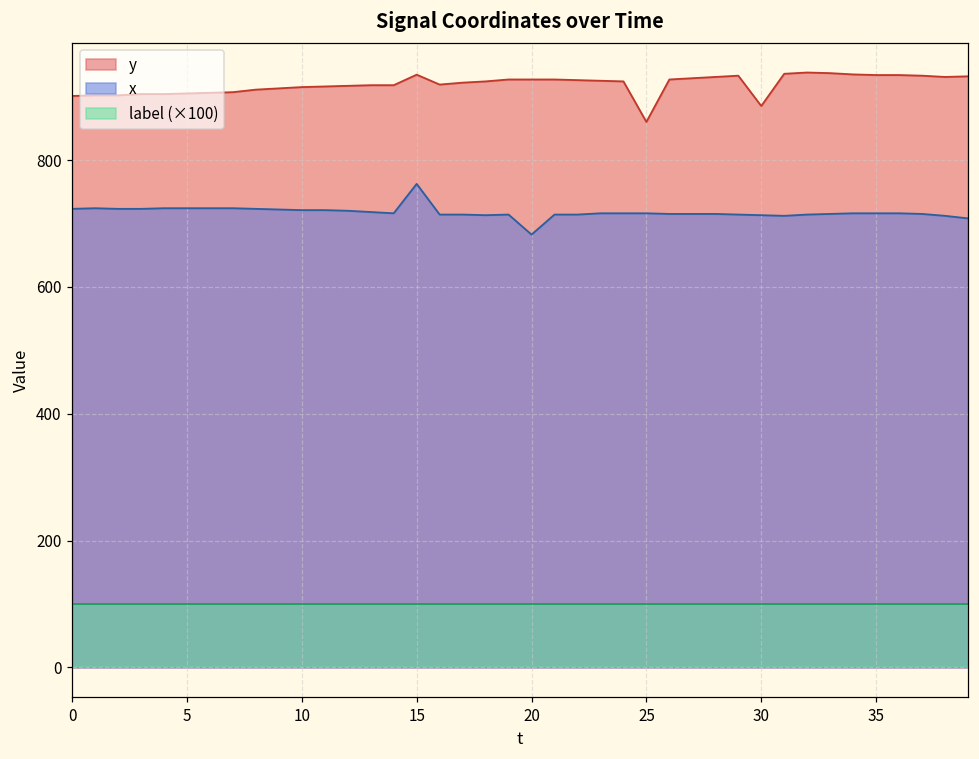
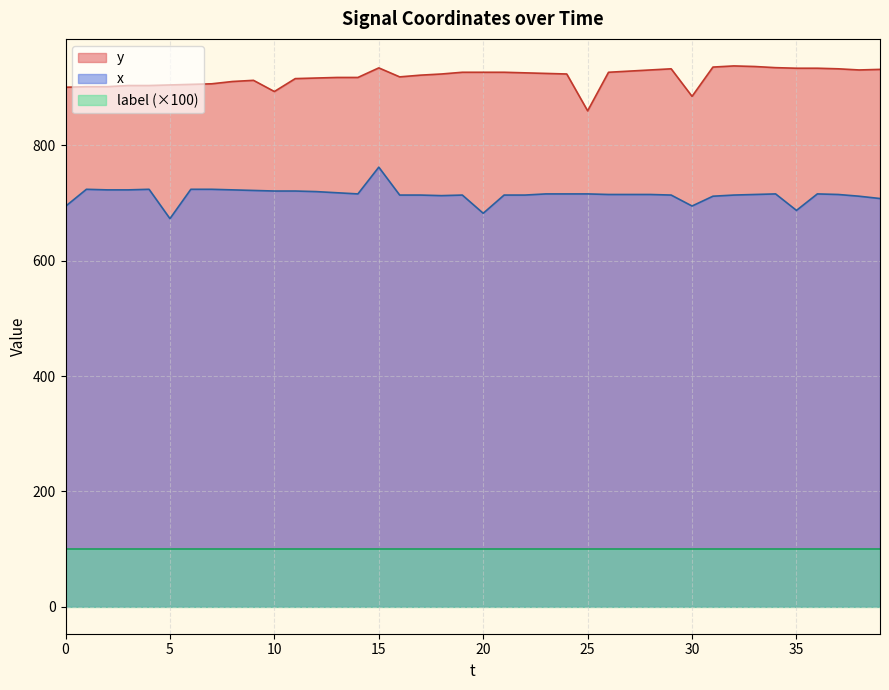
  {
    "y": {
      "0": 900,
-     "10": 920,
+     "10": 890,
      "15": 930,
      "20": 930,
      "25": 860,
      "30": 890,
      "35": 930
    },
    "x": {
-     "0": 720,
-     "5": 720,
+     "0": 690,
+     "5": 670,
      "10": 720,
      "15": 760,
      "20": 680,
      "25": 720,
-     "30": 710,
-     "35": 720
+     "30": 700,
+     "35": 690
    },
    "label (×100)": {
      "0": 100,
      "5": 100,
      "10": 100,
      "15": 100,
      "20": 100,
      "25": 100,
      "30": 100,
      "35": 100
    }
  }
